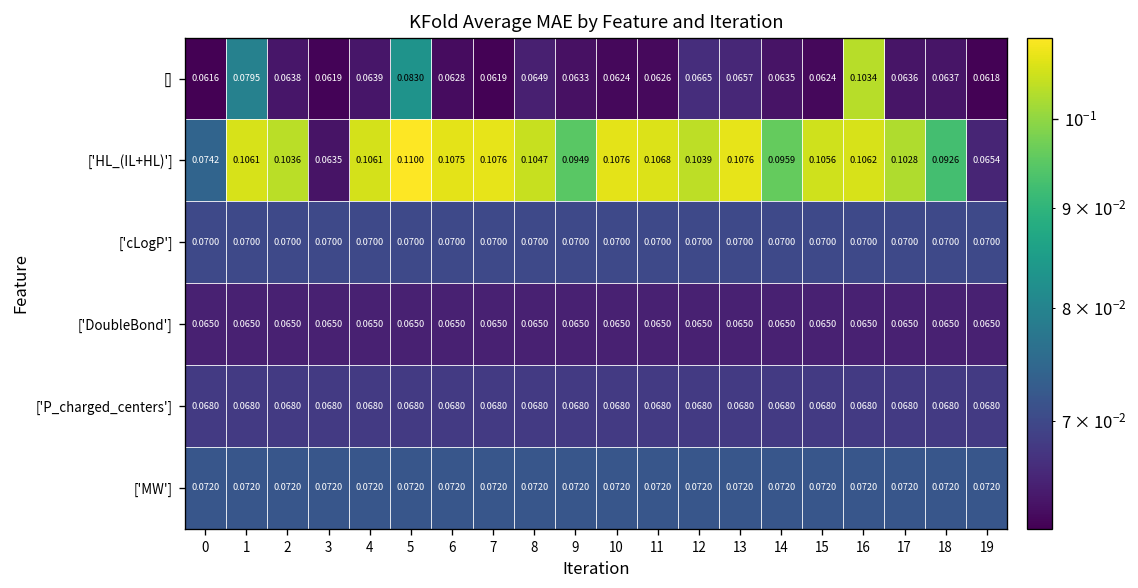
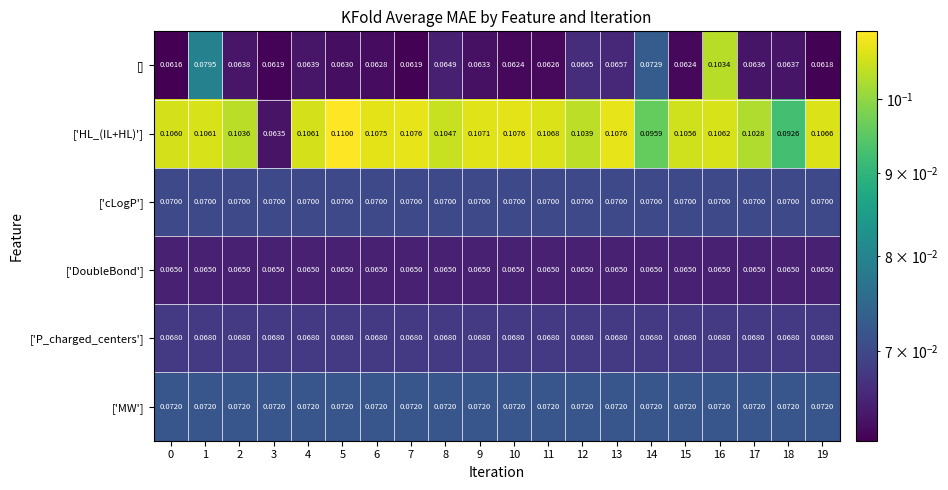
  {
    "[]": {
      "0": 0.0616,
      "1": 0.0795,
      "2": 0.0638,
      "3": 0.0619,
      "4": 0.0639,
-     "5": 0.0830,
+     "5": 0.0630,
      "6": 0.0628,
      "7": 0.0619,
      "8": 0.0649,
      "9": 0.0633,
      "10": 0.0624,
      "11": 0.0626,
      "12": 0.0665,
      "13": 0.0657,
-     "14": 0.0635,
+     "14": 0.0729,
      "15": 0.0624,
      "16": 0.1034,
      "17": 0.0636,
      "18": 0.0637,
      "19": 0.0618
    },
    "['HL_(IL+HL)']": {
-     "0": 0.0742,
+     "0": 0.1060,
      "1": 0.1061,
      "2": 0.1036,
      "3": 0.0635,
      "4": 0.1061,
      "5": 0.1100,
      "6": 0.1075,
      "7": 0.1076,
      "8": 0.1047,
-     "9": 0.0949,
+     "9": 0.1071,
      "10": 0.1076,
      "11": 0.1068,
      "12": 0.1039,
      "13": 0.1076,
      "14": 0.0959,
      "15": 0.1056,
      "16": 0.1062,
      "17": 0.1028,
      "18": 0.0926,
-     "19": 0.0654
+     "19": 0.1066
    },
    "['cLogP']": {
      "0": 0.0700,
      "1": 0.0700,
      "2": 0.0700,
      "3": 0.0700,
      "4": 0.0700,
      "5": 0.0700,
      "6": 0.0700,
      "7": 0.0700,
      "8": 0.0700,
      "9": 0.0700,
      "10": 0.0700,
      "11": 0.0700,
      "12": 0.0700,
      "13": 0.0700,
      "14": 0.0700,
      "15": 0.0700,
      "16": 0.0700,
      "17": 0.0700,
      "18": 0.0700,
      "19": 0.0700
    },
    "['DoubleBond']": {
      "0": 0.0650,
      "1": 0.0650,
      "2": 0.0650,
      "3": 0.0650,
      "4": 0.0650,
      "5": 0.0650,
      "6": 0.0650,
      "7": 0.0650,
      "8": 0.0650,
      "9": 0.0650,
      "10": 0.0650,
      "11": 0.0650,
      "12": 0.0650,
      "13": 0.0650,
      "14": 0.0650,
      "15": 0.0650,
      "16": 0.0650,
      "17": 0.0650,
      "18": 0.0650,
      "19": 0.0650
    },
    "['P_charged_centers']": {
      "0": 0.0680,
      "1": 0.0680,
      "2": 0.0680,
      "3": 0.0680,
      "4": 0.0680,
      "5": 0.0680,
      "6": 0.0680,
      "7": 0.0680,
      "8": 0.0680,
      "9": 0.0680,
      "10": 0.0680,
      "11": 0.0680,
      "12": 0.0680,
      "13": 0.0680,
      "14": 0.0680,
      "15": 0.0680,
      "16": 0.0680,
      "17": 0.0680,
      "18": 0.0680,
      "19": 0.0680
    },
    "['MW']": {
      "0": 0.0720,
      "1": 0.0720,
      "2": 0.0720,
      "3": 0.0720,
      "4": 0.0720,
      "5": 0.0720,
      "6": 0.0720,
      "7": 0.0720,
      "8": 0.0720,
      "9": 0.0720,
      "10": 0.0720,
      "11": 0.0720,
      "12": 0.0720,
      "13": 0.0720,
      "14": 0.0720,
      "15": 0.0720,
      "16": 0.0720,
      "17": 0.0720,
      "18": 0.0720,
      "19": 0.0720
    }
  }
